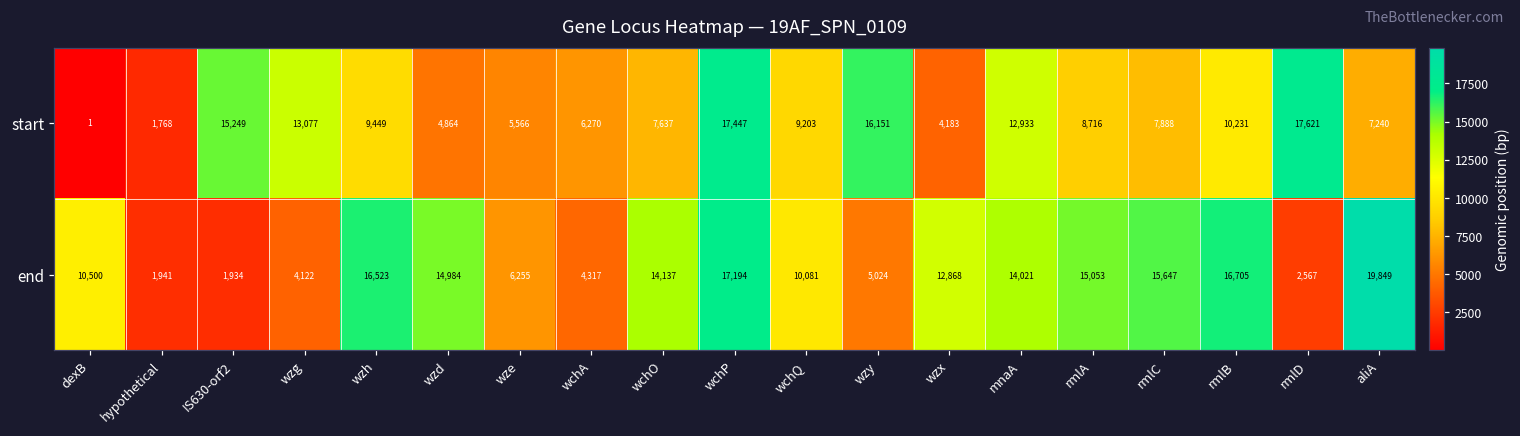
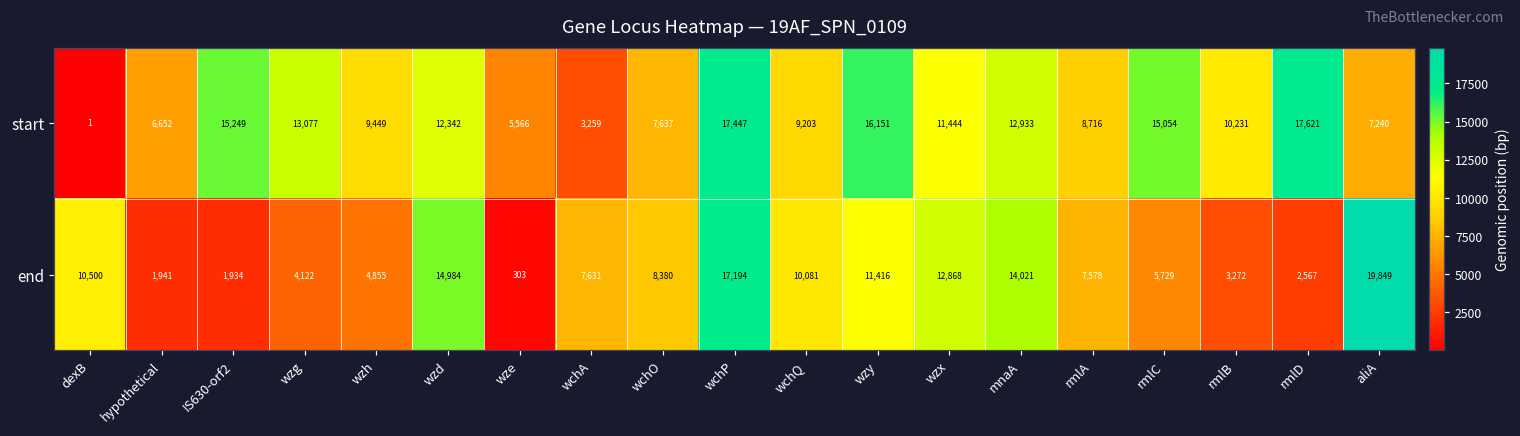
  {
    "start": {
      "dexB": "1",
-     "hypothetical": "1,768",
+     "hypothetical": "6,652",
      "IS630-orf2": "15,249",
      "wzg": "13,077",
      "wzh": "9,449",
-     "wzd": "4,864",
+     "wzd": "12,342",
      "wze": "5,566",
-     "wchA": "6,270",
+     "wchA": "3,259",
      "wchO": "7,637",
      "wchP": "17,447",
      "wchQ": "9,203",
      "wzy": "16,151",
-     "wzx": "4,183",
+     "wzx": "11,444",
      "mnaA": "12,933",
      "rmlA": "8,716",
-     "rmlC": "7,888",
+     "rmlC": "15,054",
      "rmlB": "10,231",
      "rmlD": "17,621",
      "aliA": "7,240"
    },
    "end": {
      "dexB": "10,500",
      "hypothetical": "1,941",
      "IS630-orf2": "1,934",
      "wzg": "4,122",
-     "wzh": "16,523",
+     "wzh": "4,855",
      "wzd": "14,984",
-     "wze": "6,255",
-     "wchA": "4,317",
-     "wchO": "14,137",
+     "wze": "303",
+     "wchA": "7,631",
+     "wchO": "8,380",
      "wchP": "17,194",
      "wchQ": "10,081",
-     "wzy": "5,024",
+     "wzy": "11,416",
      "wzx": "12,868",
      "mnaA": "14,021",
-     "rmlA": "15,053",
-     "rmlC": "15,647",
-     "rmlB": "16,705",
+     "rmlA": "7,578",
+     "rmlC": "5,729",
+     "rmlB": "3,272",
      "rmlD": "2,567",
      "aliA": "19,849"
    }
  }
